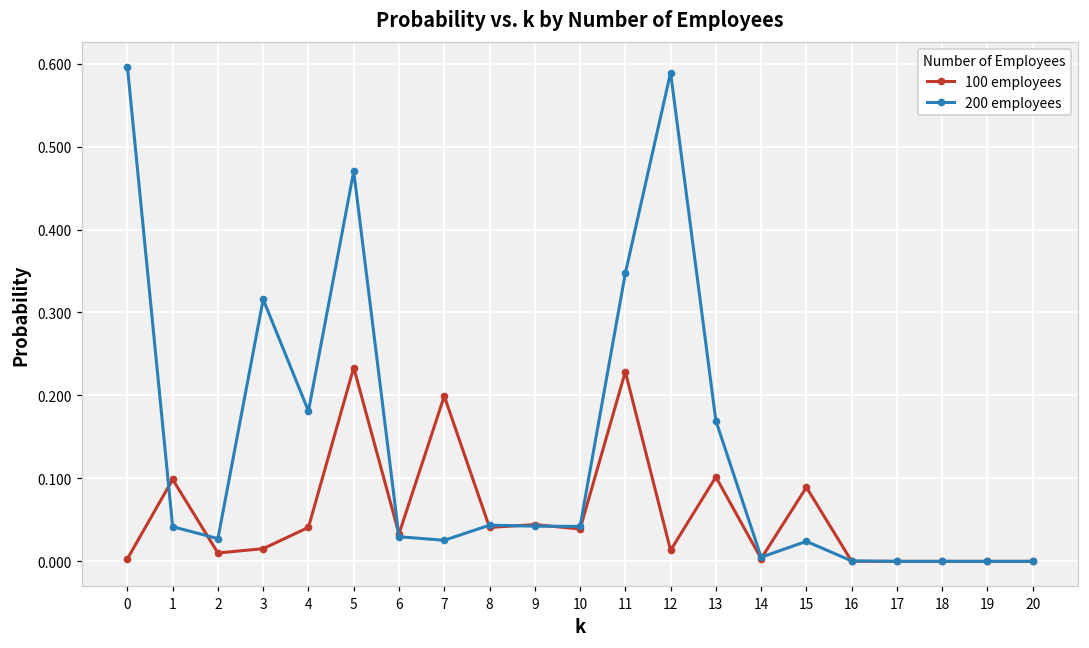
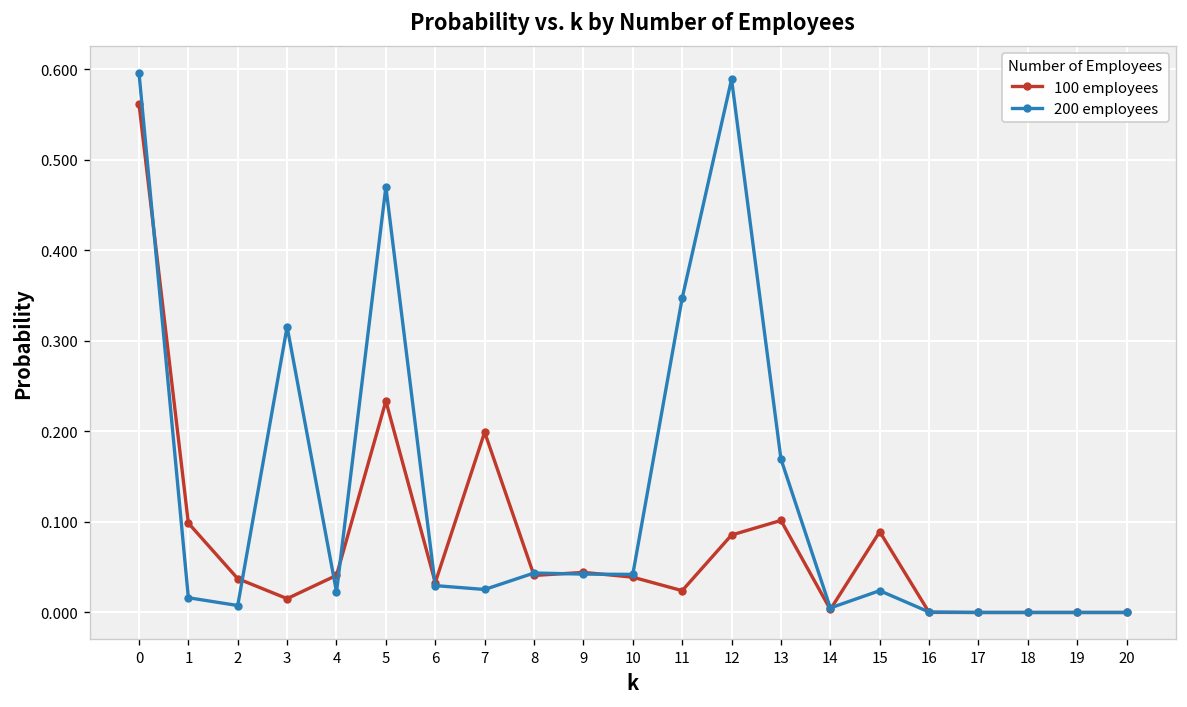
  {
    "100 employees": {
-     "0": 0.00,
+     "0": 0.56,
      "1": 0.10,
-     "2": 0.01,
+     "2": 0.04,
      "3": 0.02,
      "4": 0.04,
      "5": 0.23,
      "7": 0.20,
-     "11": 0.23,
-     "12": 0.01,
+     "11": 0.02,
+     "12": 0.09,
      "13": 0.10,
      "15": 0.09
    },
    "200 employees": {
      "0": 0.60,
-     "1": 0.04,
-     "2": 0.03,
+     "1": 0.02,
+     "2": 0.01,
      "3": 0.32,
-     "4": 0.18,
+     "4": 0.02,
      "5": 0.47,
      "7": 0.03,
      "11": 0.35,
      "12": 0.59,
      "13": 0.17,
      "15": 0.02
    }
  }
